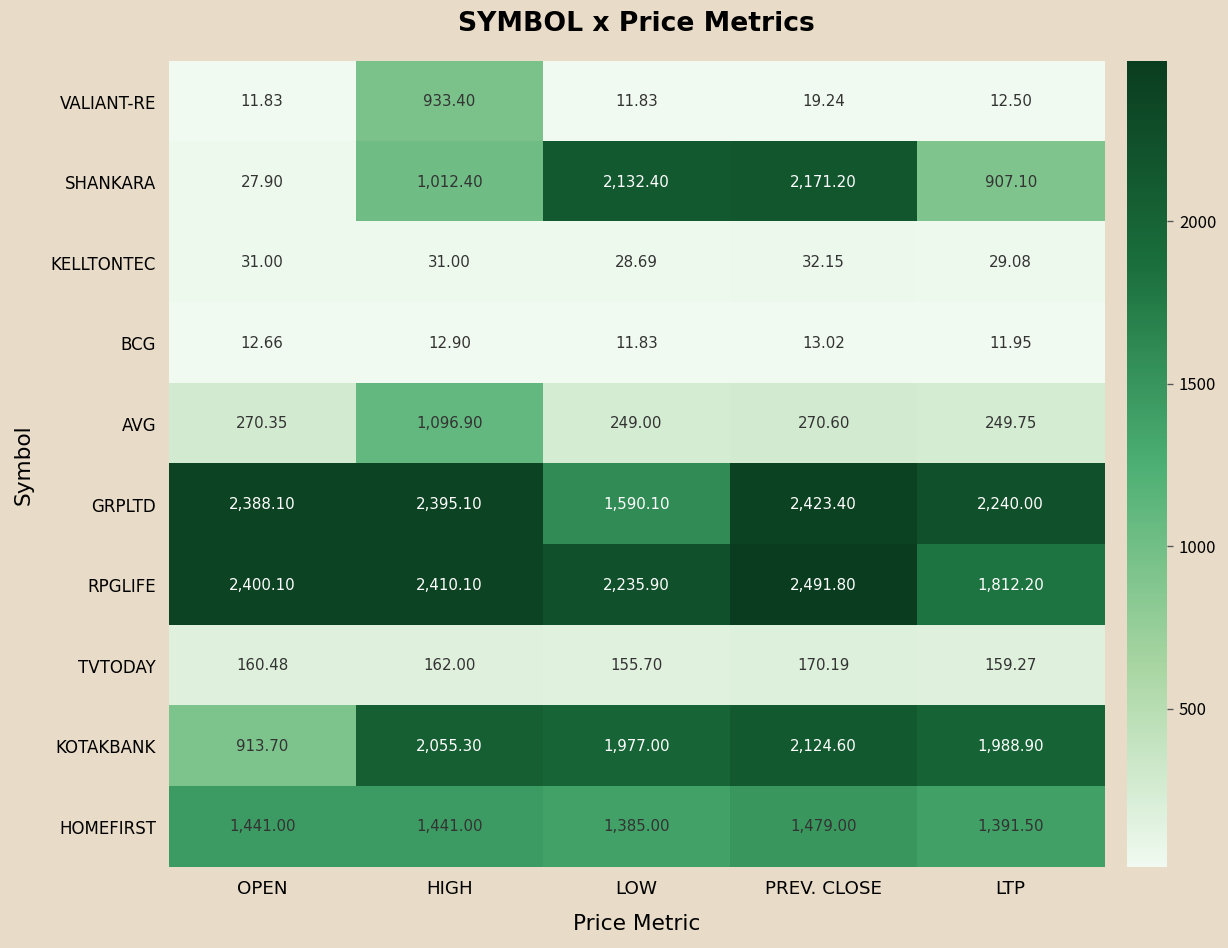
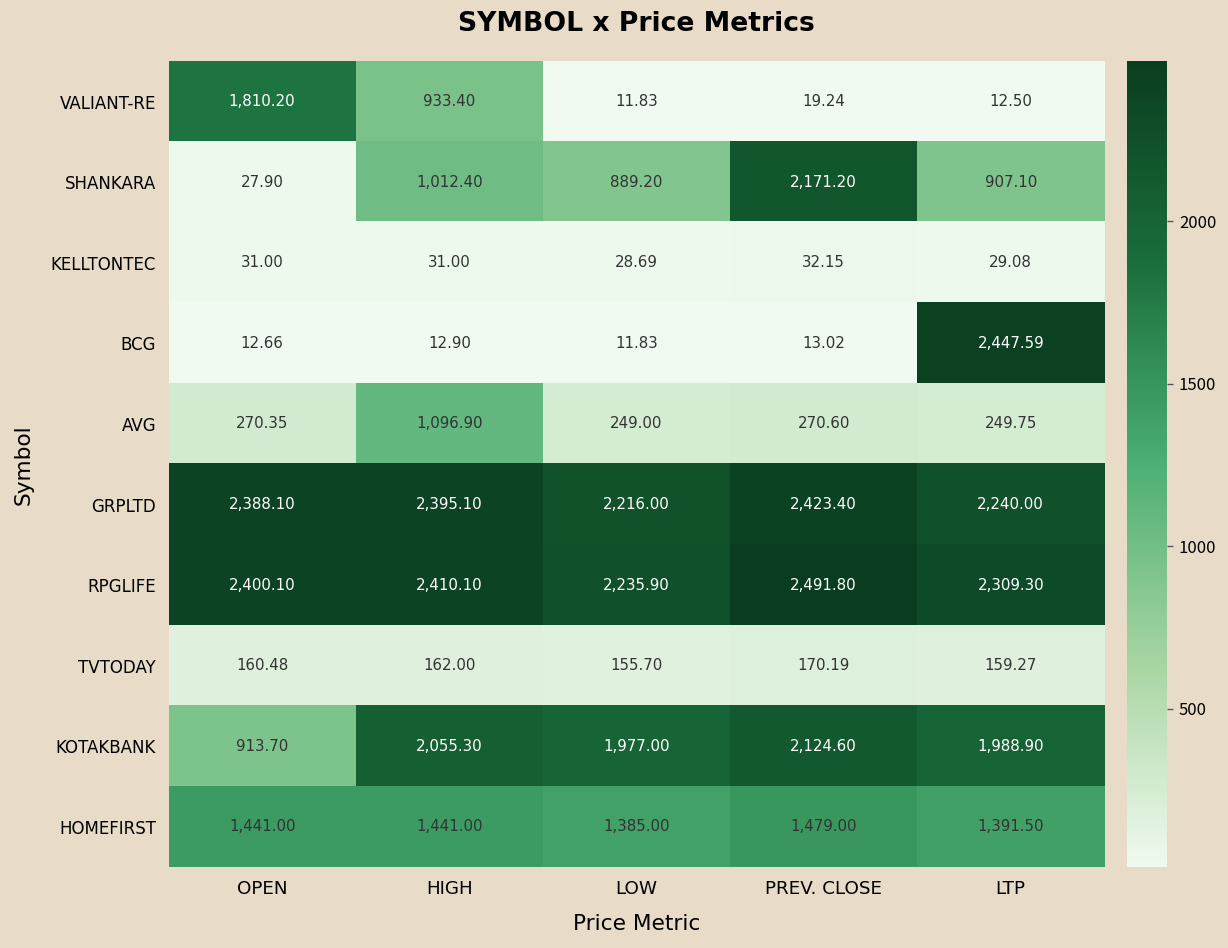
  {
    "VALIANT-RE": {
-     "OPEN": "11.83",
+     "OPEN": "1,810.20",
      "HIGH": "933.40",
      "LOW": "11.83",
      "PREV. CLOSE": "19.24",
      "LTP": "12.50"
    },
    "SHANKARA": {
      "OPEN": "27.90",
      "HIGH": "1,012.40",
-     "LOW": "2,132.40",
+     "LOW": "889.20",
      "PREV. CLOSE": "2,171.20",
      "LTP": "907.10"
    },
    "KELLTONTEC": {
      "OPEN": "31.00",
      "HIGH": "31.00",
      "LOW": "28.69",
      "PREV. CLOSE": "32.15",
      "LTP": "29.08"
    },
    "BCG": {
      "OPEN": "12.66",
      "HIGH": "12.90",
      "LOW": "11.83",
      "PREV. CLOSE": "13.02",
-     "LTP": "11.95"
+     "LTP": "2,447.59"
    },
    "AVG": {
      "OPEN": "270.35",
      "HIGH": "1,096.90",
      "LOW": "249.00",
      "PREV. CLOSE": "270.60",
      "LTP": "249.75"
    },
    "GRPLTD": {
      "OPEN": "2,388.10",
      "HIGH": "2,395.10",
-     "LOW": "1,590.10",
+     "LOW": "2,216.00",
      "PREV. CLOSE": "2,423.40",
      "LTP": "2,240.00"
    },
    "RPGLIFE": {
      "OPEN": "2,400.10",
      "HIGH": "2,410.10",
      "LOW": "2,235.90",
      "PREV. CLOSE": "2,491.80",
-     "LTP": "1,812.20"
+     "LTP": "2,309.30"
    },
    "TVTODAY": {
      "OPEN": "160.48",
      "HIGH": "162.00",
      "LOW": "155.70",
      "PREV. CLOSE": "170.19",
      "LTP": "159.27"
    },
    "KOTAKBANK": {
      "OPEN": "913.70",
      "HIGH": "2,055.30",
      "LOW": "1,977.00",
      "PREV. CLOSE": "2,124.60",
      "LTP": "1,988.90"
    },
    "HOMEFIRST": {
      "OPEN": "1,441.00",
      "HIGH": "1,441.00",
      "LOW": "1,385.00",
      "PREV. CLOSE": "1,479.00",
      "LTP": "1,391.50"
    }
  }
